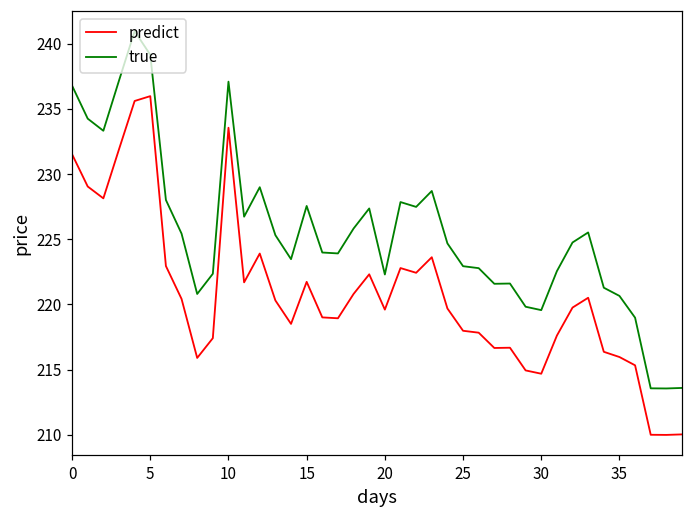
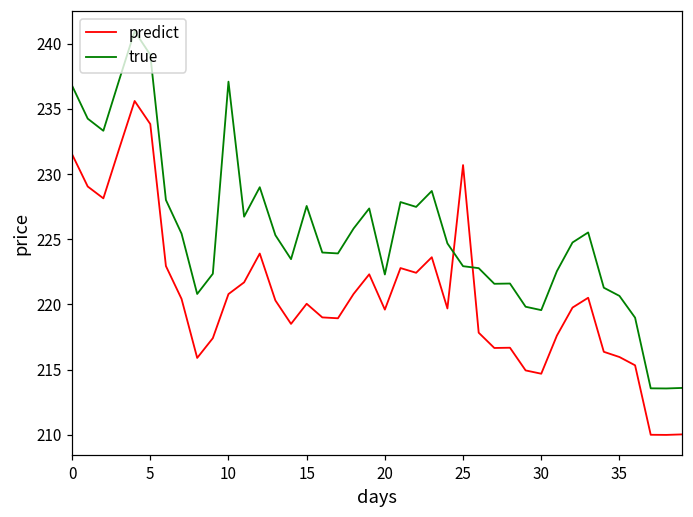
  {
    "predict": {
      "0": 231.5,
-     "5": 236.0,
-     "10": 233.6,
-     "15": 221.7,
+     "5": 233.8,
+     "10": 220.8,
+     "15": 220.0,
      "20": 219.6,
-     "25": 218.0,
+     "25": 230.7,
      "30": 214.7,
      "35": 216.0
    },
    "true": {
      "0": 236.8,
      "10": 237.1,
      "15": 227.6,
      "20": 222.3,
      "25": 222.9,
      "30": 219.6,
      "35": 220.7
    }
  }
